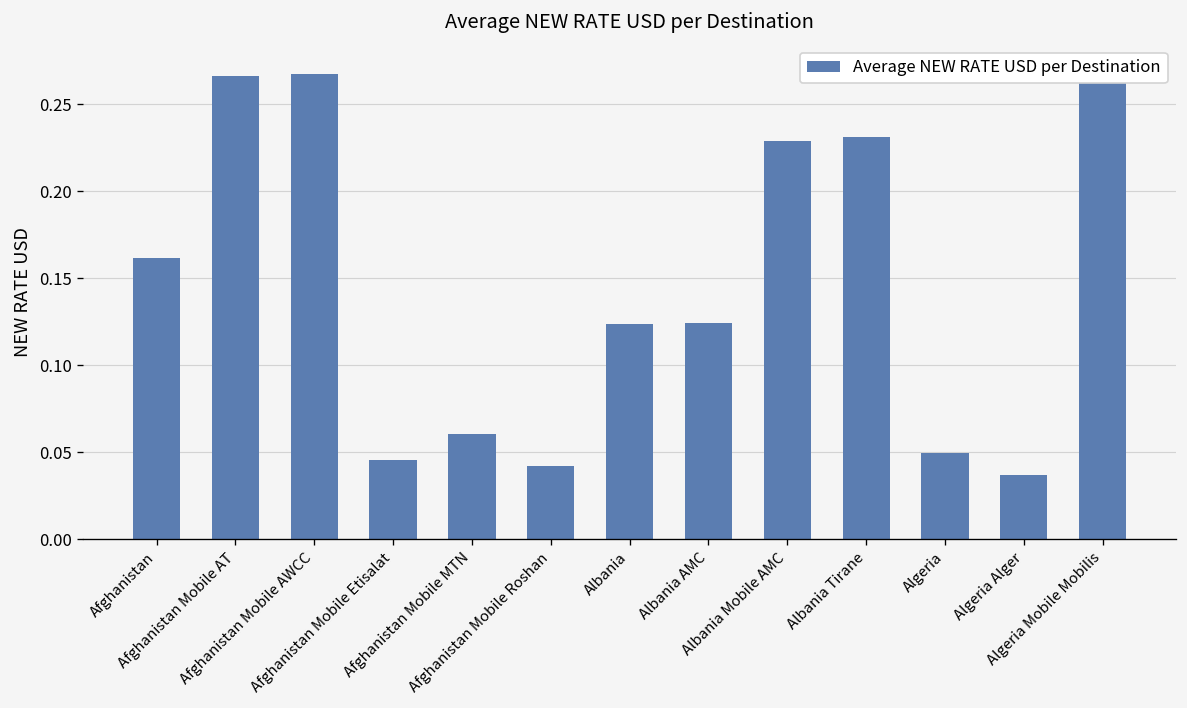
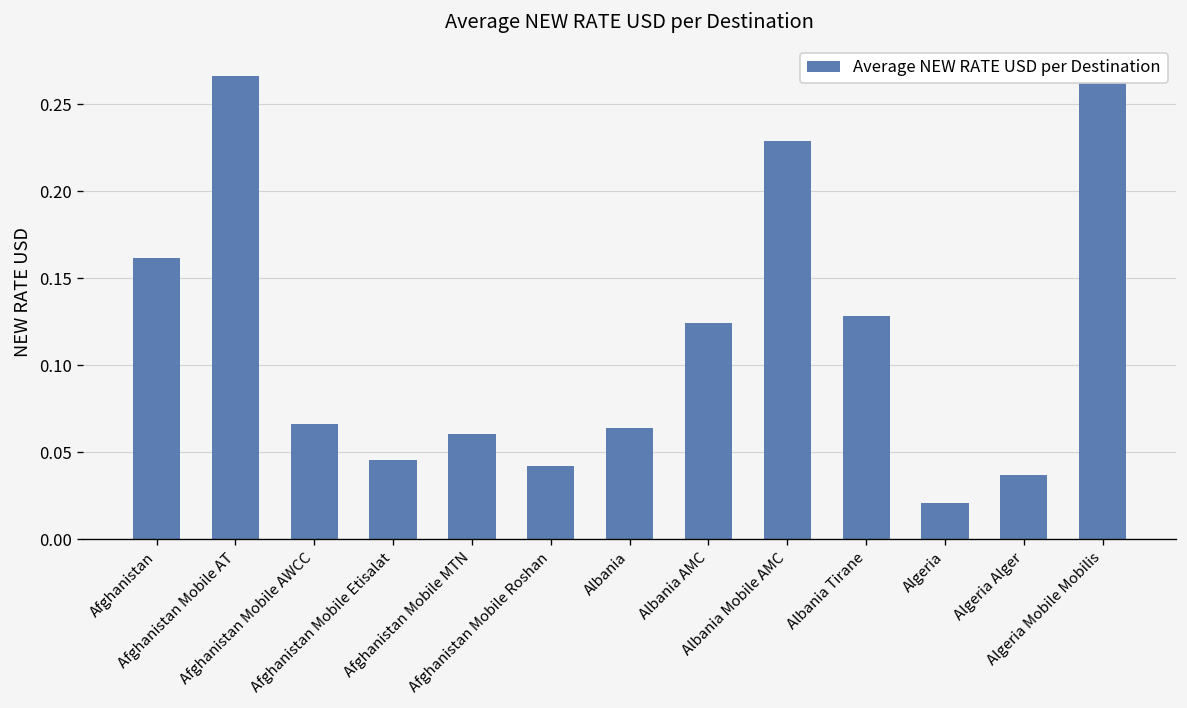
  {
    "Afghanistan": 0.162,
    "Afghanistan Mobile AT": 0.266,
-   "Afghanistan Mobile AWCC": 0.267,
+   "Afghanistan Mobile AWCC": 0.066,
    "Afghanistan Mobile Etisalat": 0.045,
    "Afghanistan Mobile MTN": 0.061,
    "Afghanistan Mobile Roshan": 0.042,
-   "Albania": 0.124,
+   "Albania": 0.064,
    "Albania AMC": 0.125,
    "Albania Mobile AMC": 0.229,
-   "Albania Tirane": 0.231,
-   "Algeria": 0.050,
+   "Albania Tirane": 0.128,
+   "Algeria": 0.021,
    "Algeria Alger": 0.037
  }
